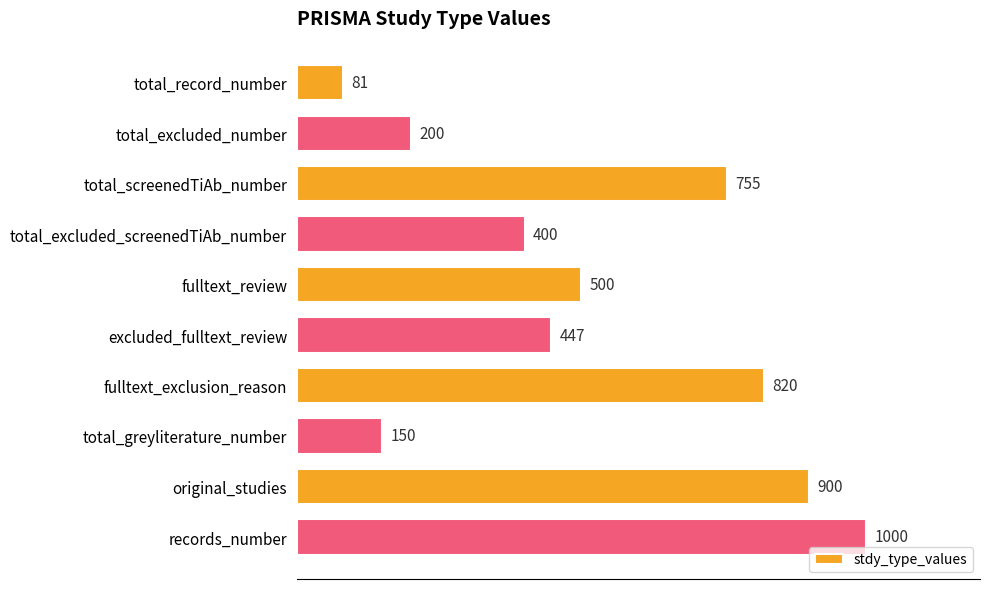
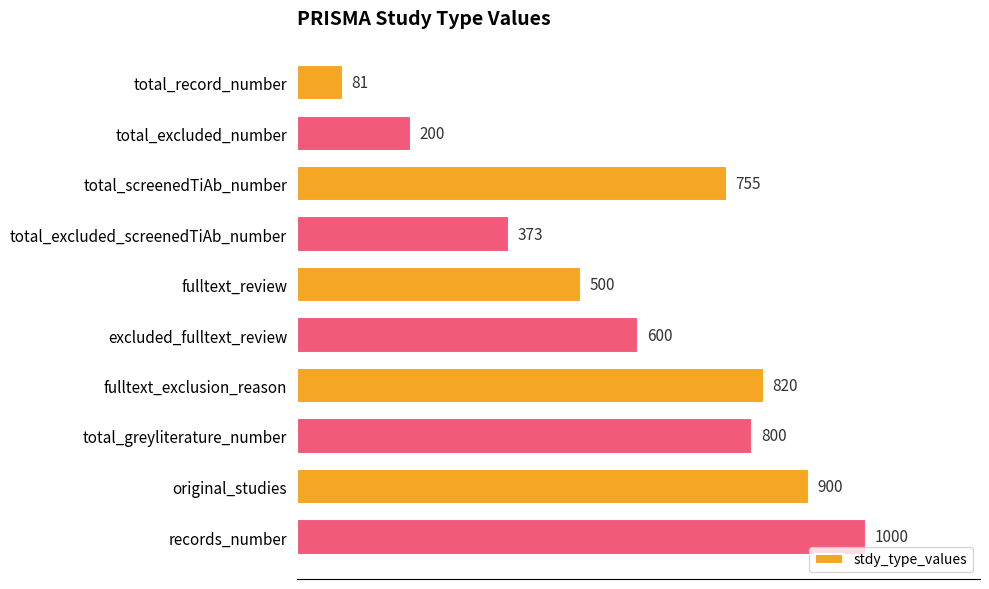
  {
    "total_record_number": 81,
    "total_excluded_number": 200,
    "total_screenedTiAb_number": 755,
-   "total_excluded_screenedTiAb_number": 400,
+   "total_excluded_screenedTiAb_number": 373,
    "fulltext_review": 500,
-   "excluded_fulltext_review": 447,
+   "excluded_fulltext_review": 600,
    "fulltext_exclusion_reason": 820,
-   "total_greyliterature_number": 150,
+   "total_greyliterature_number": 800,
    "original_studies": 900,
    "records_number": 1000
  }
